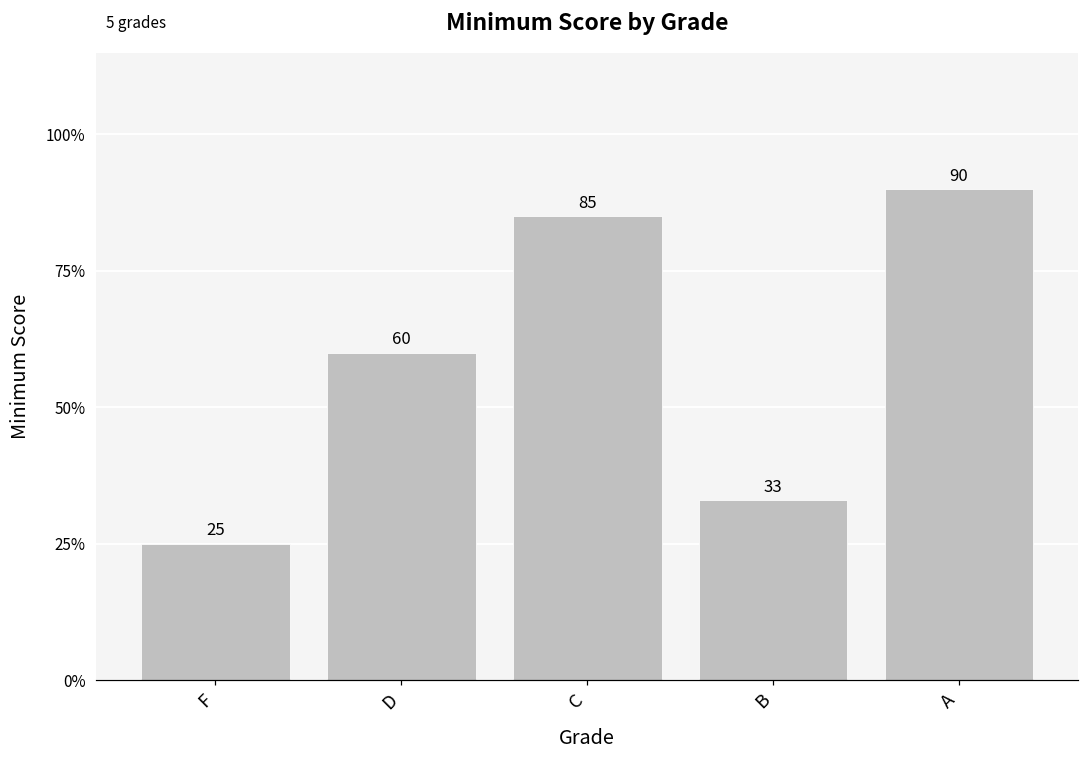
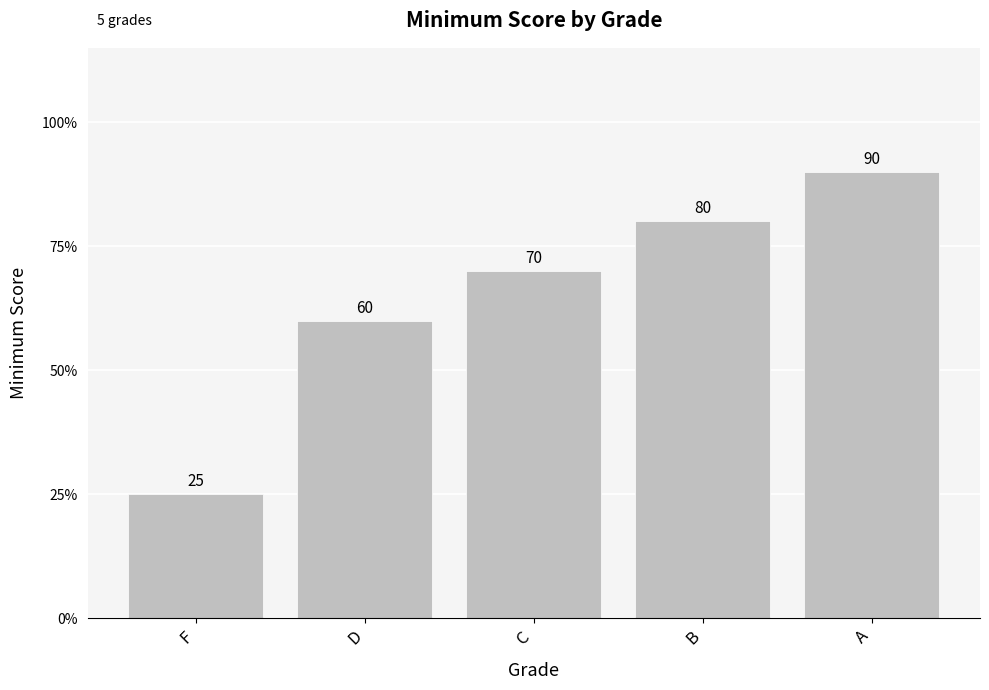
  {
    "F": 25,
    "D": 60,
-   "C": 85,
-   "B": 33,
+   "C": 70,
+   "B": 80,
    "A": 90
  }
